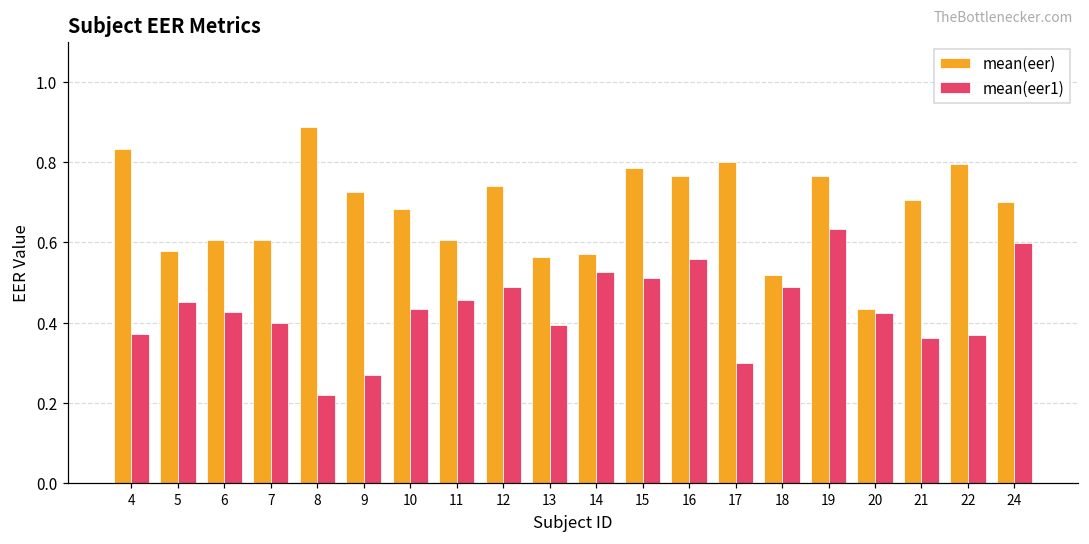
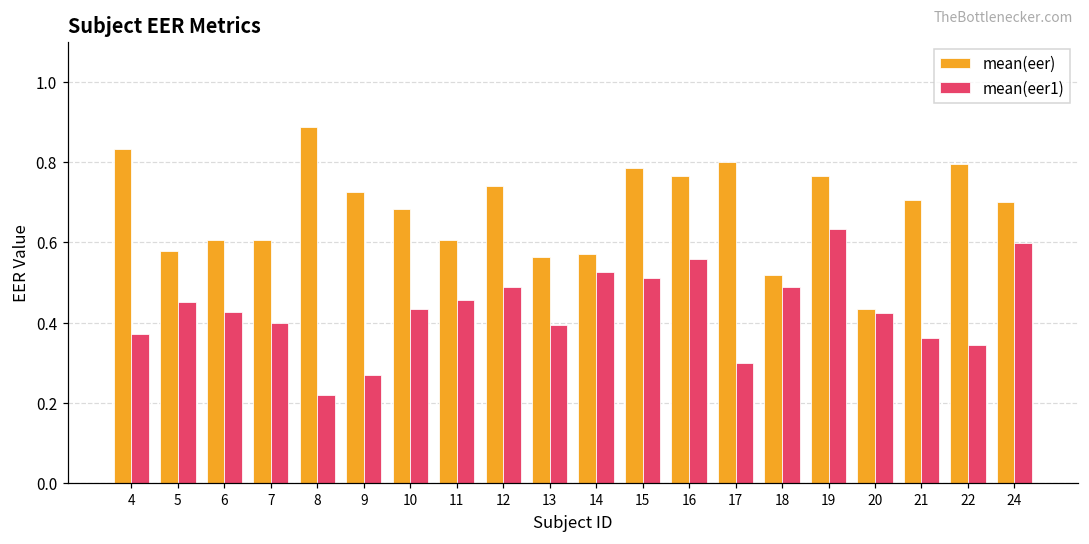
  {
    "mean(eer)": {
      "4": 0.83,
      "5": 0.58,
      "6": 0.61,
      "7": 0.61,
      "8": 0.89,
      "9": 0.73,
      "10": 0.68,
      "11": 0.61,
      "12": 0.74,
      "13": 0.56,
      "14": 0.57,
      "15": 0.79,
      "16": 0.77,
      "17": 0.80,
      "18": 0.52,
      "19": 0.77,
      "20": 0.43,
      "21": 0.71,
      "22": 0.79,
      "24": 0.70
    },
    "mean(eer1)": {
      "4": 0.37,
      "5": 0.45,
      "6": 0.43,
      "7": 0.40,
      "8": 0.22,
      "9": 0.27,
      "10": 0.43,
      "11": 0.46,
      "12": 0.49,
      "13": 0.39,
      "14": 0.53,
      "15": 0.51,
      "16": 0.56,
      "17": 0.30,
      "18": 0.49,
      "19": 0.63,
      "20": 0.42,
      "21": 0.36,
-     "22": 0.37,
+     "22": 0.35,
      "24": 0.60
    }
  }
